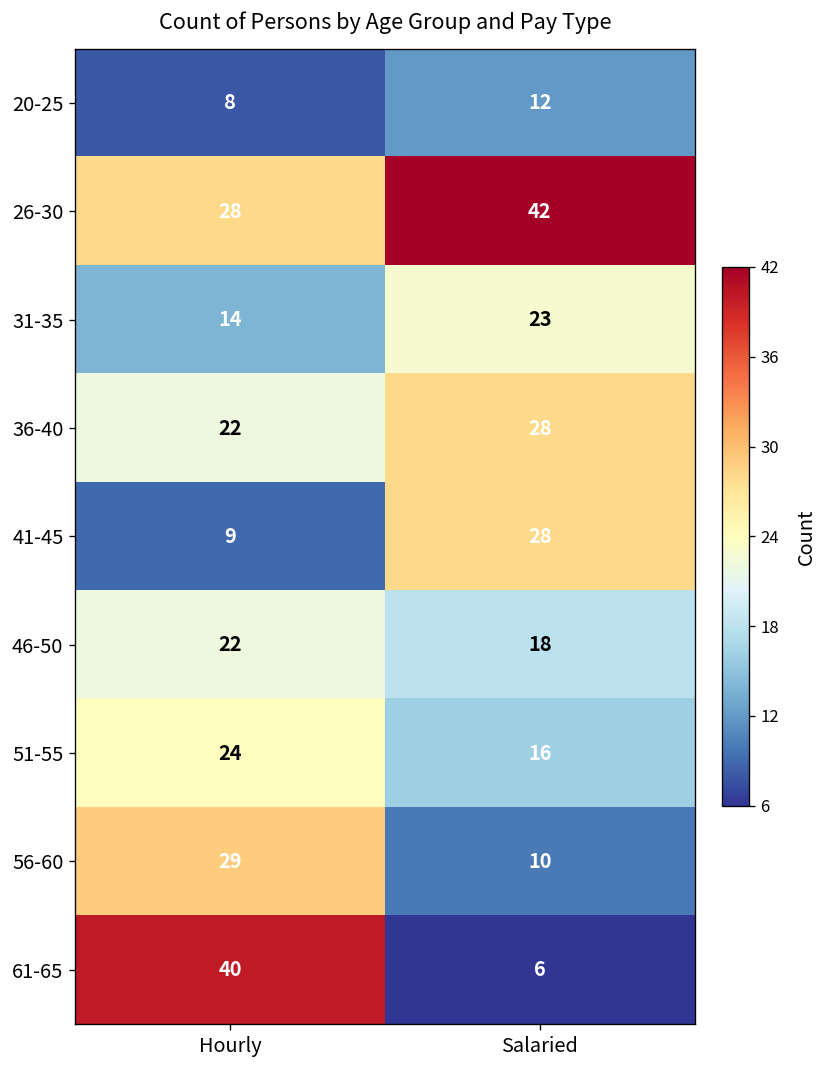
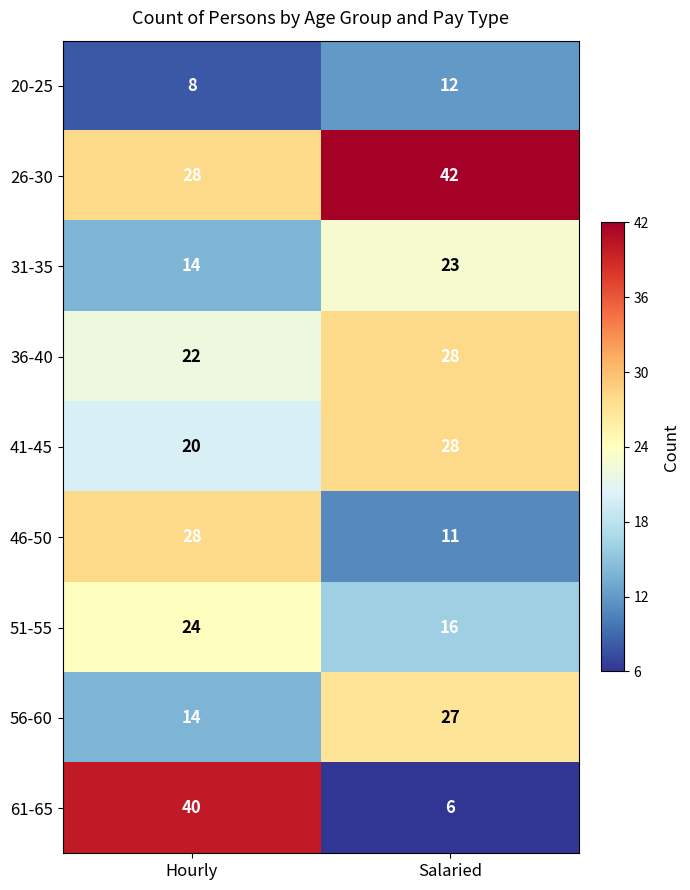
  {
    "20-25": {
      "Hourly": 8,
      "Salaried": 12
    },
    "26-30": {
      "Hourly": 28,
      "Salaried": 42
    },
    "31-35": {
      "Hourly": 14,
      "Salaried": 23
    },
    "36-40": {
      "Hourly": 22,
      "Salaried": 28
    },
    "41-45": {
-     "Hourly": 9,
+     "Hourly": 20,
      "Salaried": 28
    },
    "46-50": {
-     "Hourly": 22,
-     "Salaried": 18
+     "Hourly": 28,
+     "Salaried": 11
    },
    "51-55": {
      "Hourly": 24,
      "Salaried": 16
    },
    "56-60": {
-     "Hourly": 29,
-     "Salaried": 10
+     "Hourly": 14,
+     "Salaried": 27
    },
    "61-65": {
      "Hourly": 40,
      "Salaried": 6
    }
  }
